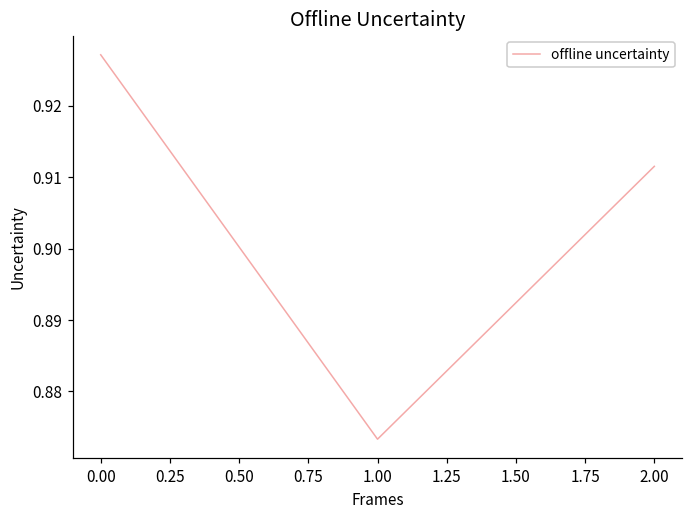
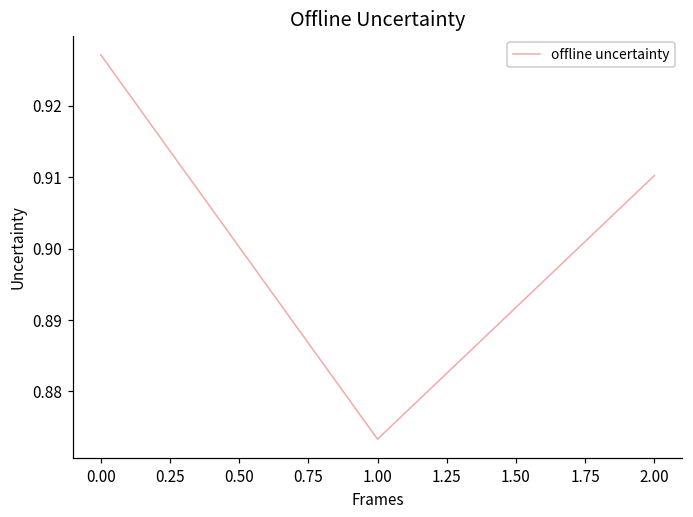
  {
    "0.00": 0.927,
    "1.00": 0.873,
-   "2.00": 0.912
+   "2.00": 0.910
  }
